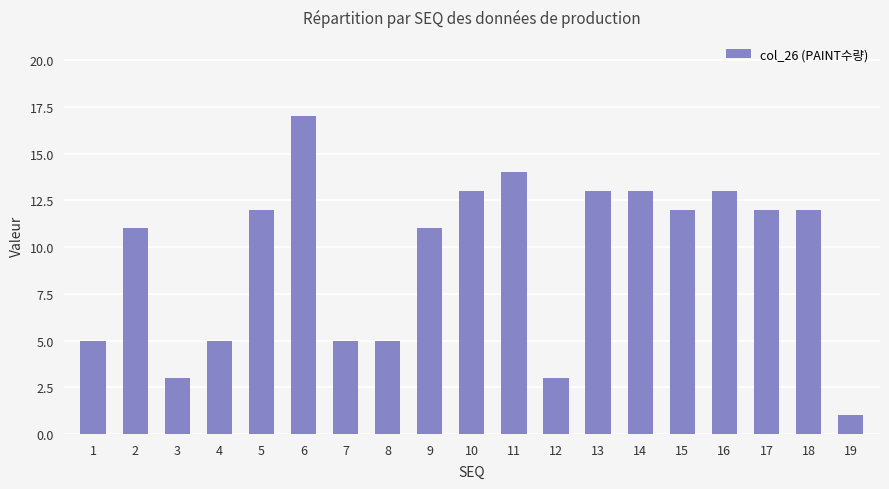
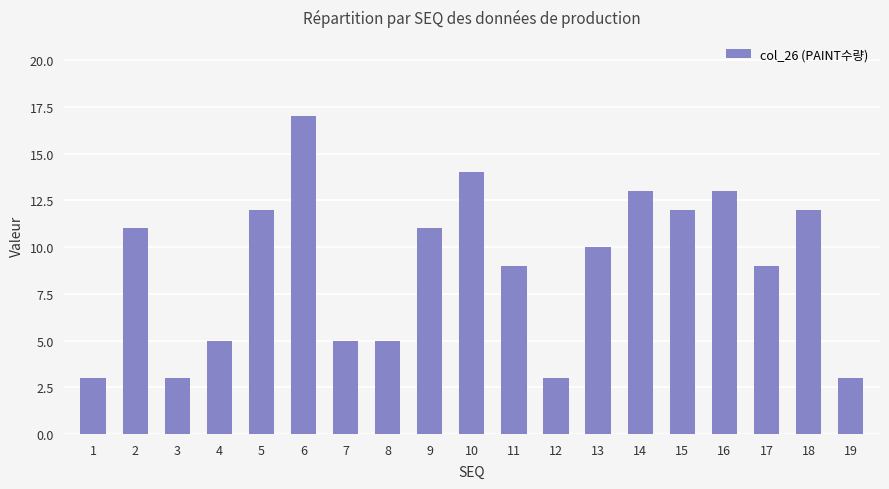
  {
-   "1": 5,
+   "1": 3,
    "2": 11,
    "3": 3,
    "4": 5,
    "5": 12,
    "6": 17,
    "7": 5,
    "8": 5,
    "9": 11,
-   "10": 13,
-   "11": 14,
+   "10": 14,
+   "11": 9,
    "12": 3,
-   "13": 13,
+   "13": 10,
    "14": 13,
    "15": 12,
    "16": 13,
-   "17": 12,
+   "17": 9,
    "18": 12,
-   "19": 1
+   "19": 3
  }
